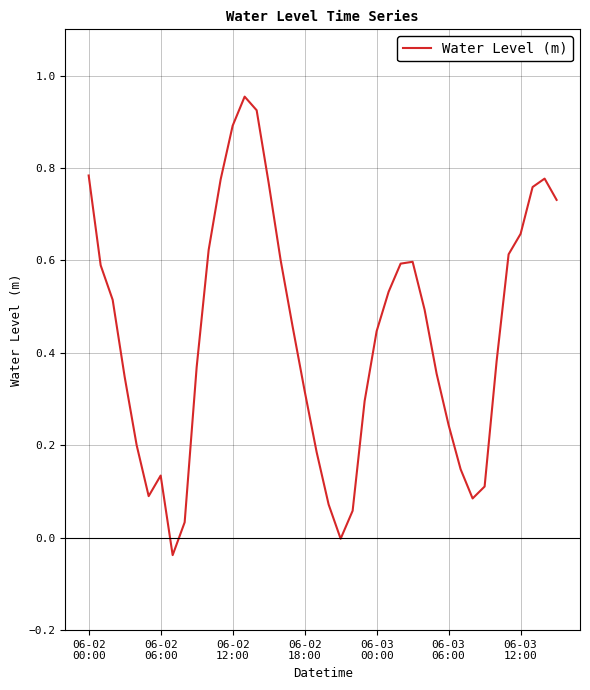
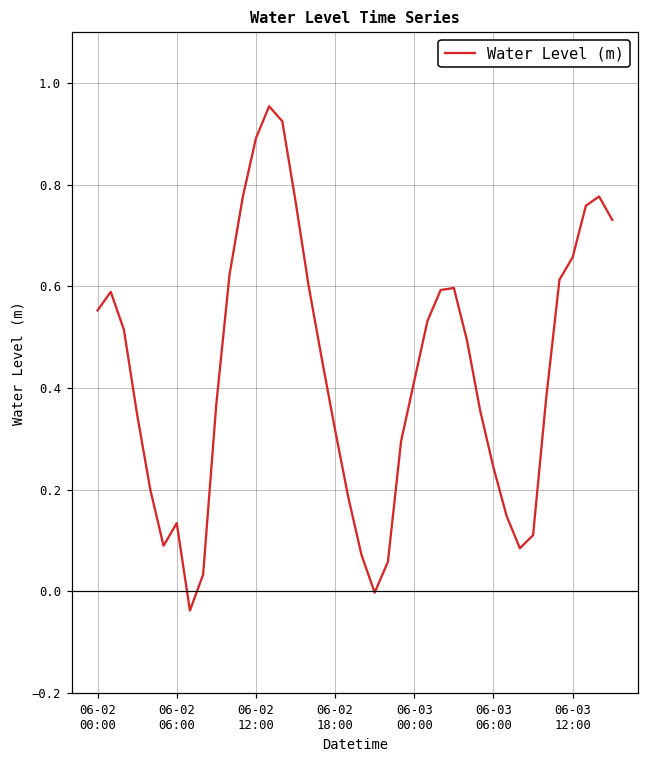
  {
-   "06-02 00:00": 0.78,
+   "06-02 00:00": 0.55,
    "06-02 06:00": 0.13,
    "06-02 12:00": 0.89,
    "06-02 18:00": 0.32,
-   "06-03 00:00": 0.45,
+   "06-03 00:00": 0.41,
    "06-03 06:00": 0.24,
    "06-03 12:00": 0.66
  }
